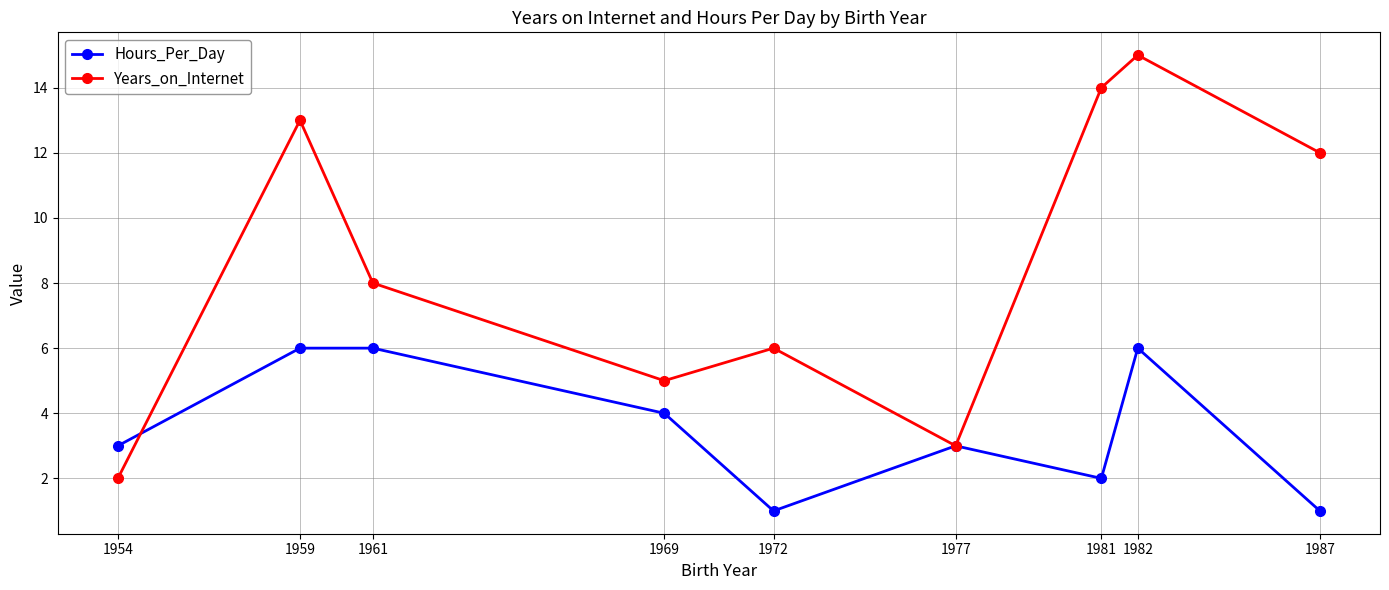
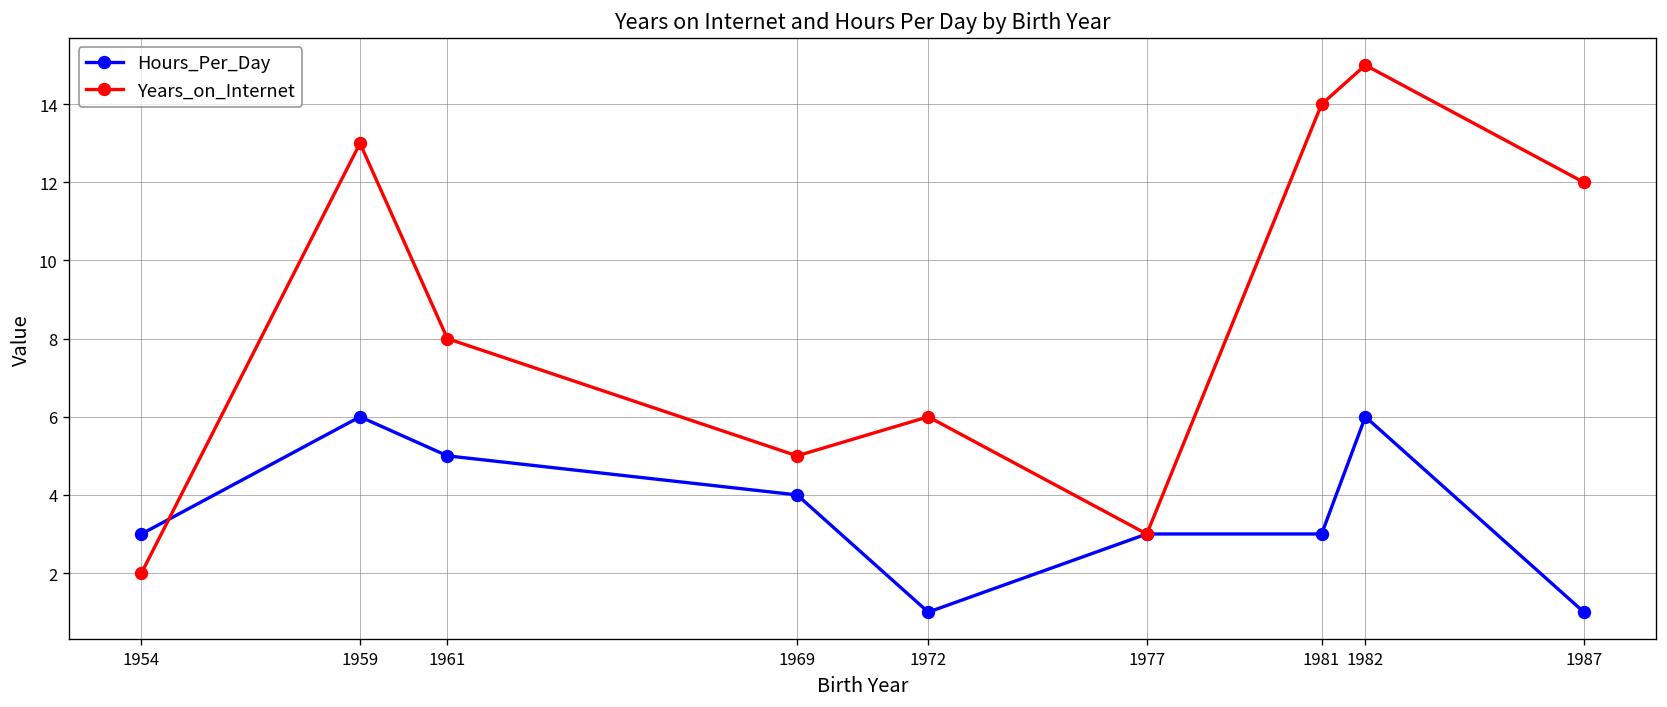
  {
    "Hours_Per_Day": {
      "1954": 3,
      "1959": 6,
-     "1961": 6,
+     "1961": 5,
      "1969": 4,
      "1972": 1,
-     "1981": 2,
+     "1981": 3,
      "1982": 6,
      "1987": 1
    },
    "Years_on_Internet": {
      "1954": 2,
      "1959": 13,
      "1961": 8,
      "1969": 5,
      "1972": 6,
      "1981": 14,
      "1982": 15,
      "1987": 12
    }
  }
